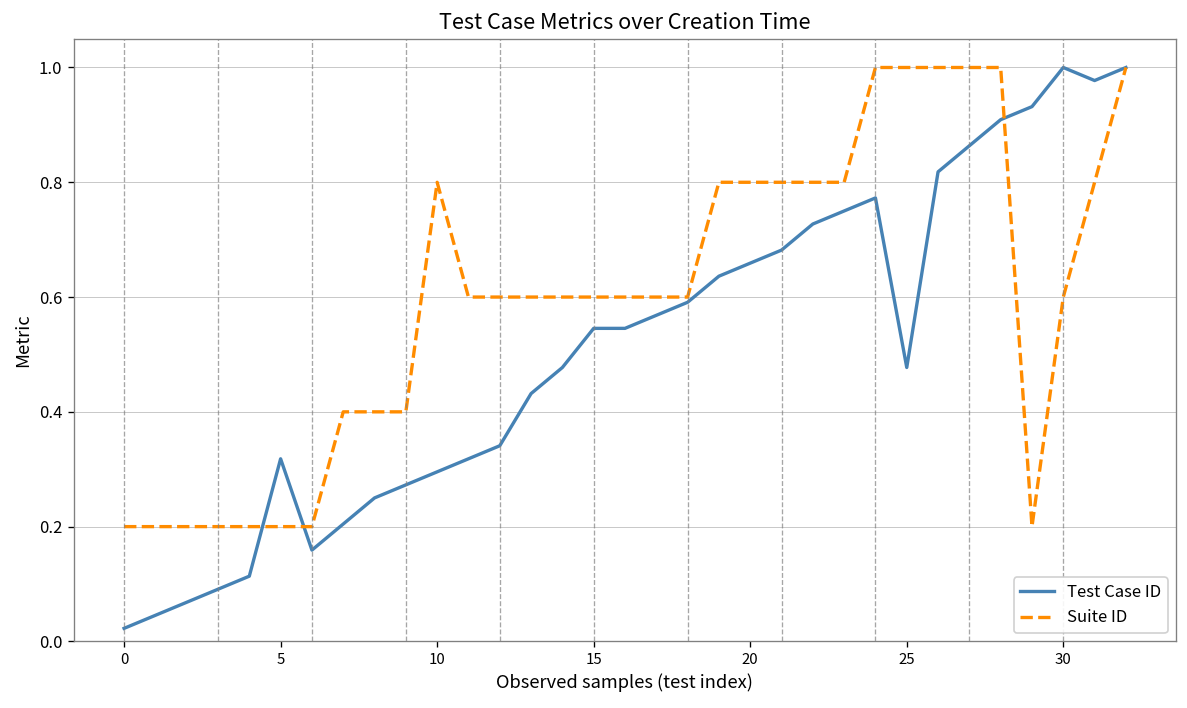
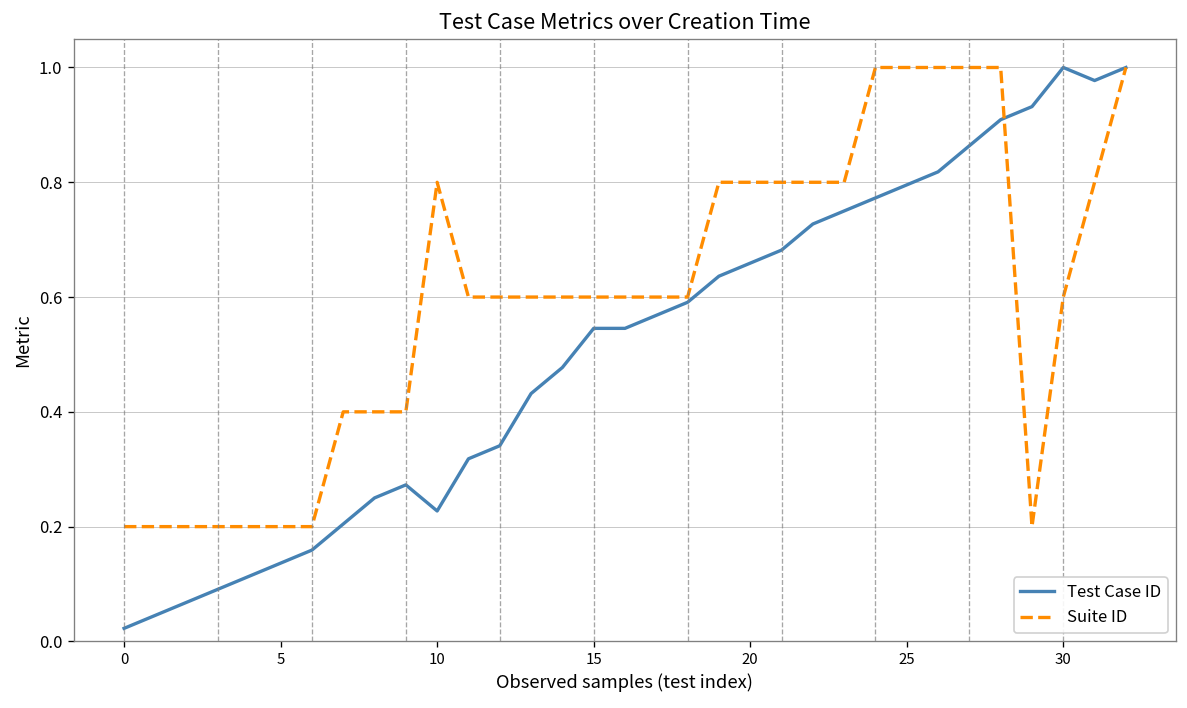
  {
    "Test Case ID": {
      "0": 0.02,
-     "5": 0.32,
-     "10": 0.30,
+     "5": 0.14,
+     "10": 0.23,
      "15": 0.55,
      "20": 0.66,
-     "25": 0.48,
+     "25": 0.80,
      "30": 1.00
    },
    "Suite ID": {
      "0": 0.20,
      "5": 0.20,
      "10": 0.80,
      "15": 0.60,
      "20": 0.80,
      "25": 1.00,
      "30": 0.60
    }
  }
